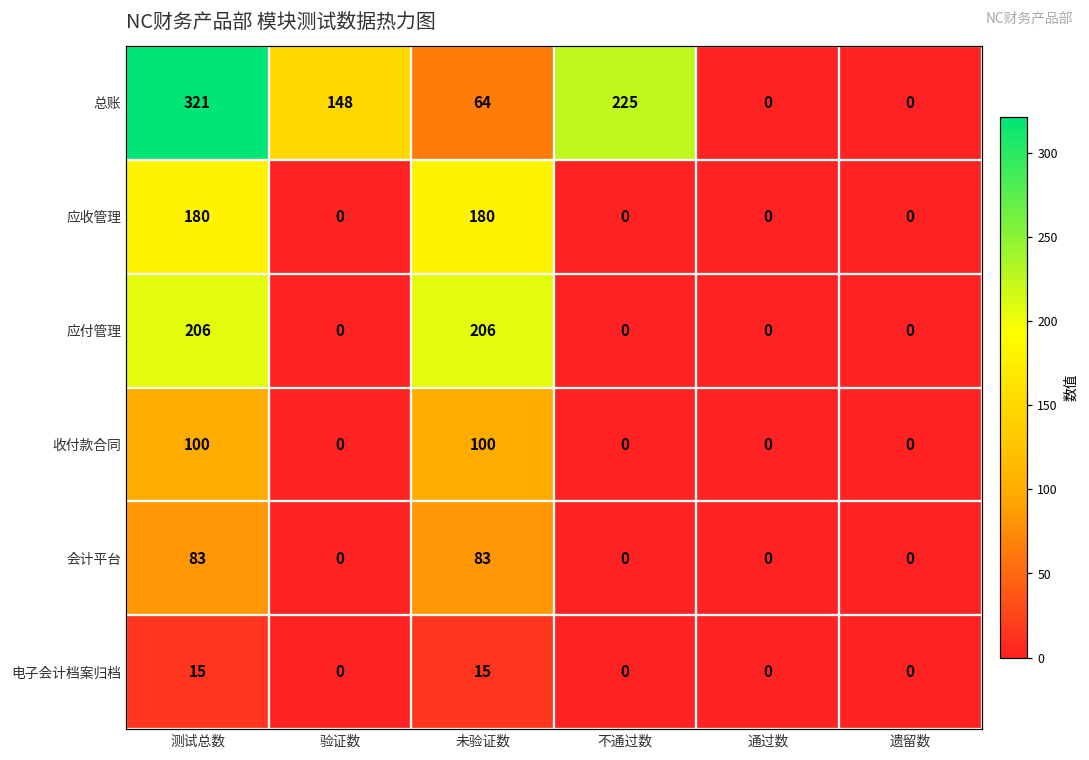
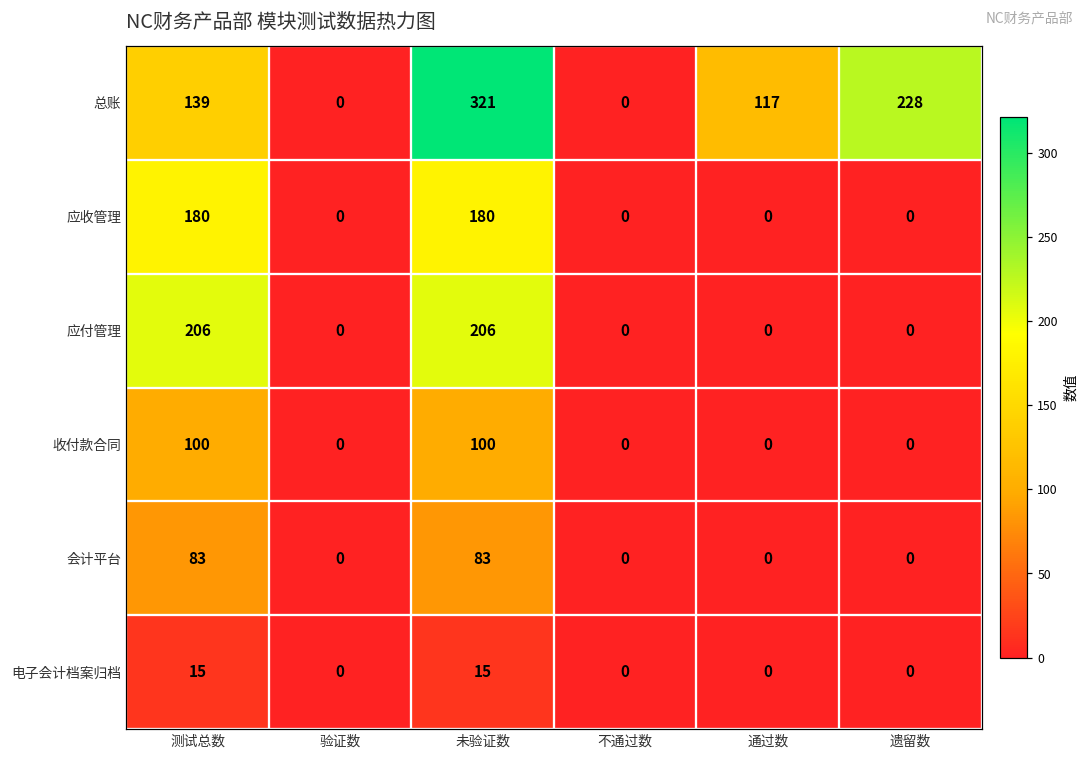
  {
    "总账": {
-     "测试总数": 321,
-     "验证数": 148,
-     "未验证数": 64,
-     "不通过数": 225,
-     "通过数": 0,
-     "遗留数": 0
+     "测试总数": 139,
+     "验证数": 0,
+     "未验证数": 321,
+     "不通过数": 0,
+     "通过数": 117,
+     "遗留数": 228
    },
    "应收管理": {
      "测试总数": 180,
      "验证数": 0,
      "未验证数": 180,
      "不通过数": 0,
      "通过数": 0,
      "遗留数": 0
    },
    "应付管理": {
      "测试总数": 206,
      "验证数": 0,
      "未验证数": 206,
      "不通过数": 0,
      "通过数": 0,
      "遗留数": 0
    },
    "收付款合同": {
      "测试总数": 100,
      "验证数": 0,
      "未验证数": 100,
      "不通过数": 0,
      "通过数": 0,
      "遗留数": 0
    },
    "会计平台": {
      "测试总数": 83,
      "验证数": 0,
      "未验证数": 83,
      "不通过数": 0,
      "通过数": 0,
      "遗留数": 0
    },
    "电子会计档案归档": {
      "测试总数": 15,
      "验证数": 0,
      "未验证数": 15,
      "不通过数": 0,
      "通过数": 0,
      "遗留数": 0
    }
  }
